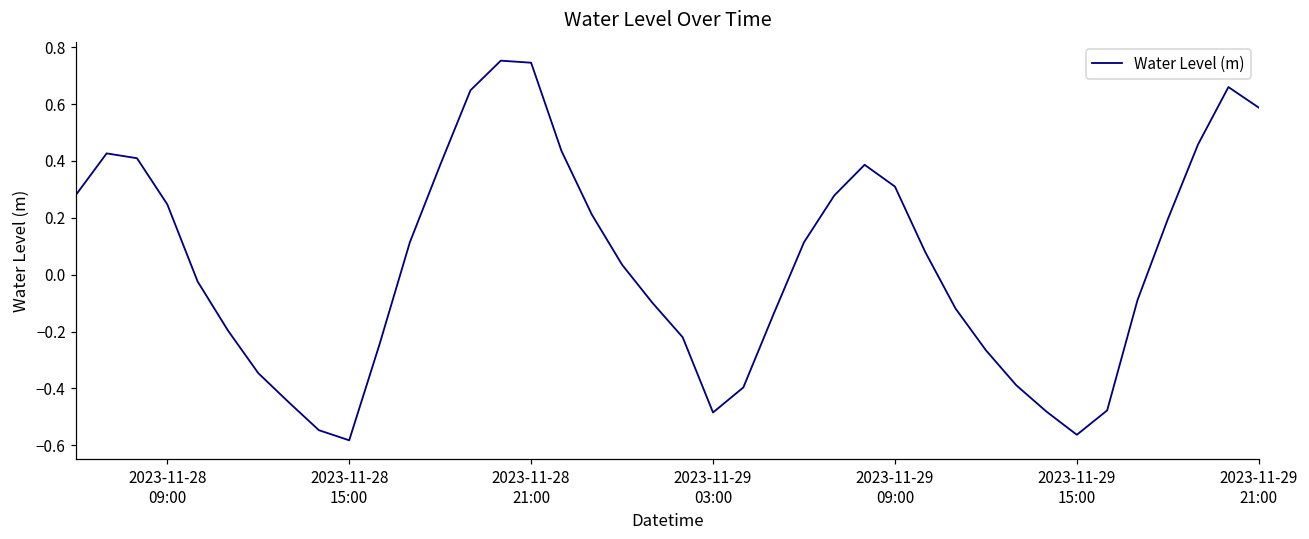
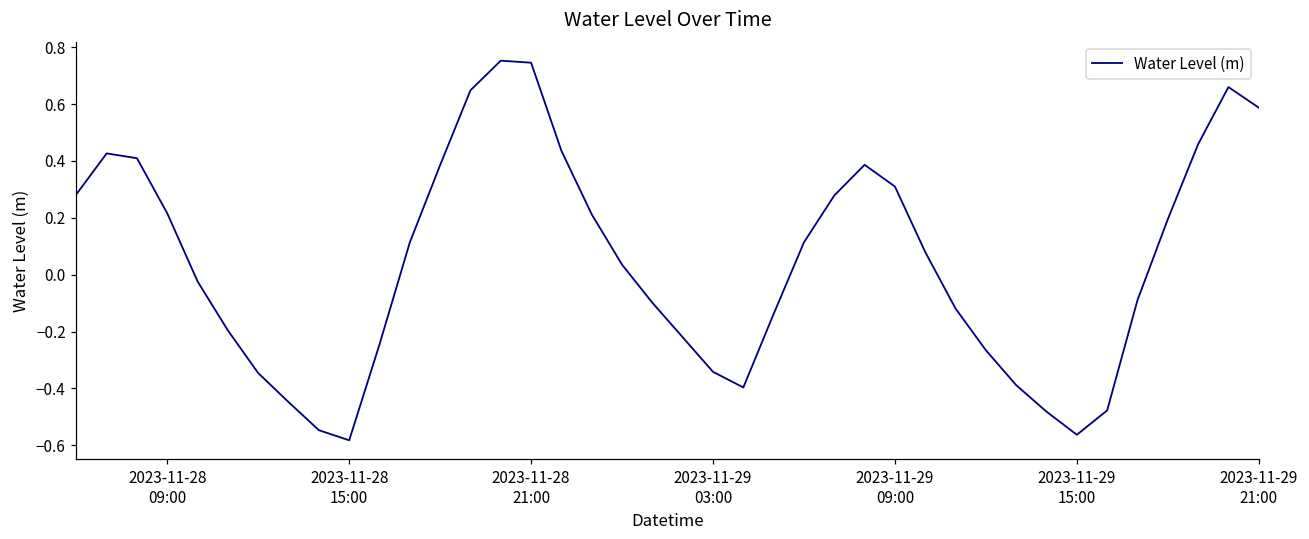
  {
-   "2023-11-28 09:00": 0.25,
+   "2023-11-28 09:00": 0.22,
    "2023-11-28 15:00": -0.58,
    "2023-11-28 21:00": 0.75,
-   "2023-11-29 03:00": -0.48,
+   "2023-11-29 03:00": -0.34,
    "2023-11-29 09:00": 0.31,
    "2023-11-29 15:00": -0.56,
    "2023-11-29 21:00": 0.59
  }
